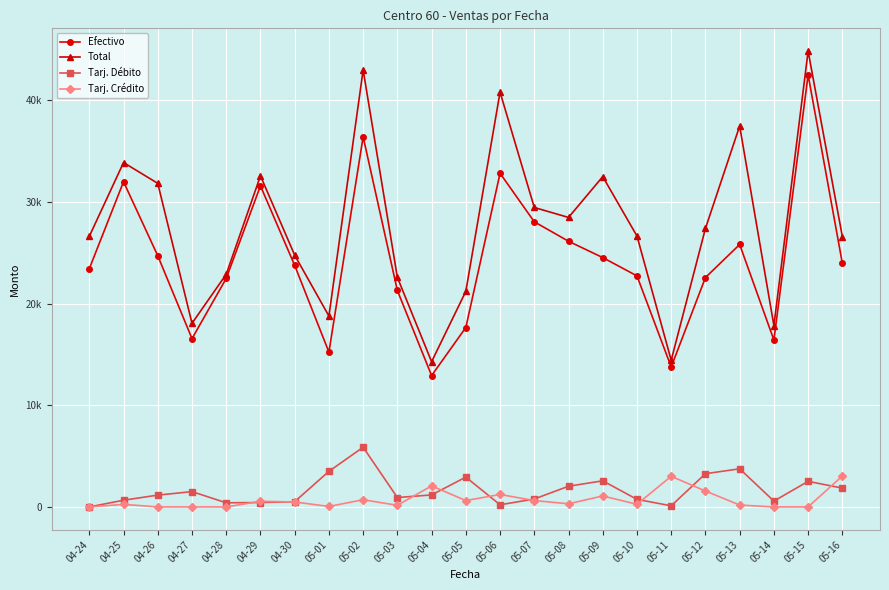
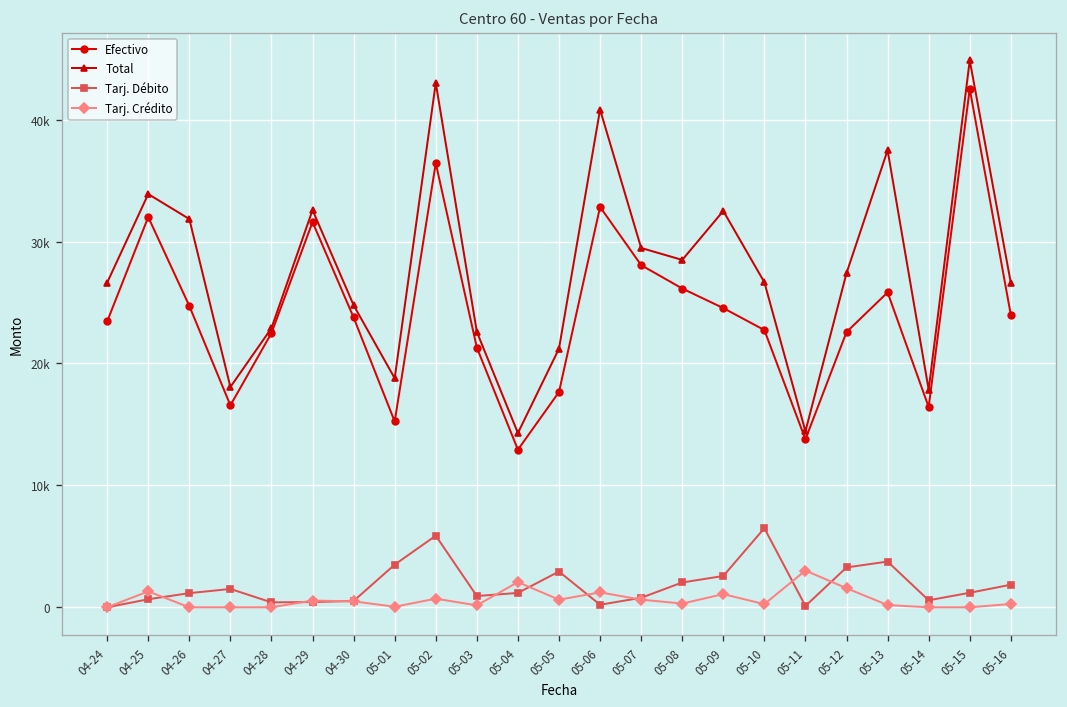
  {
    "Tarj. Débito": {
      "04-25": 700,
      "04-26": 1200,
      "04-27": 1500,
      "04-28": 400,
      "05-01": 3500,
      "05-02": 5900,
      "05-03": 900,
      "05-04": 1200,
      "05-05": 2900,
      "05-06": 200,
      "05-08": 2000,
      "05-09": 2600,
-     "05-10": 700,
+     "05-10": 6500,
      "05-11": 100,
      "05-12": 3300,
      "05-13": 3800,
      "05-14": 600,
-     "05-15": 2500,
+     "05-15": 1200,
      "05-16": 1900
    },
    "Tarj. Crédito": {
-     "04-25": 300,
+     "04-25": 1300,
      "04-26": 0,
      "04-27": 0,
      "04-28": 0,
      "05-01": 0,
      "05-02": 700,
      "05-03": 200,
      "05-04": 2100,
      "05-05": 600,
      "05-06": 1200,
      "05-08": 300,
      "05-09": 1100,
      "05-10": 300,
      "05-11": 3000,
      "05-12": 1600,
      "05-13": 200,
      "05-14": 0,
      "05-15": 0,
-     "05-16": 3000
+     "05-16": 300
    }
  }
